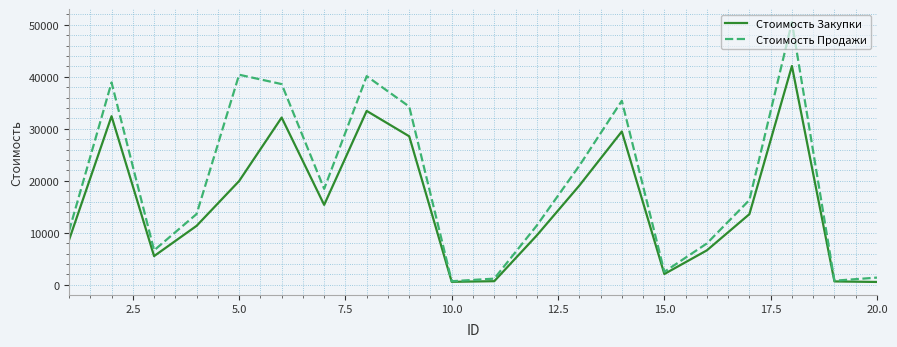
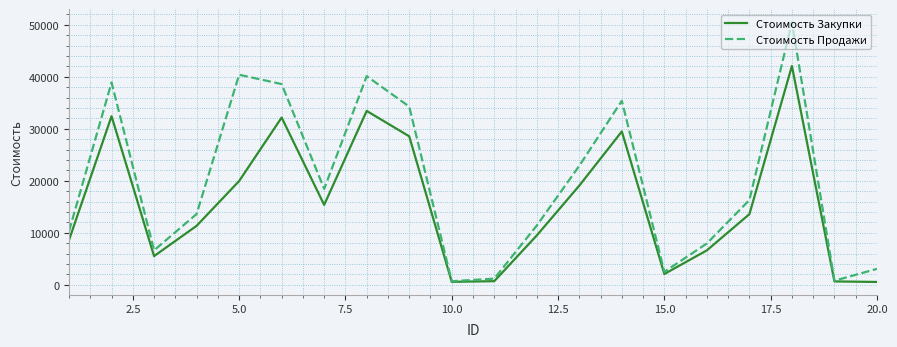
  {
    "Стоимость Закупки": {
      "5.0": 20000,
      "20.0": 1000
    },
    "Стоимость Продажи": {
      "5.0": 40000,
-     "20.0": 1000
+     "20.0": 3000
    }
  }
